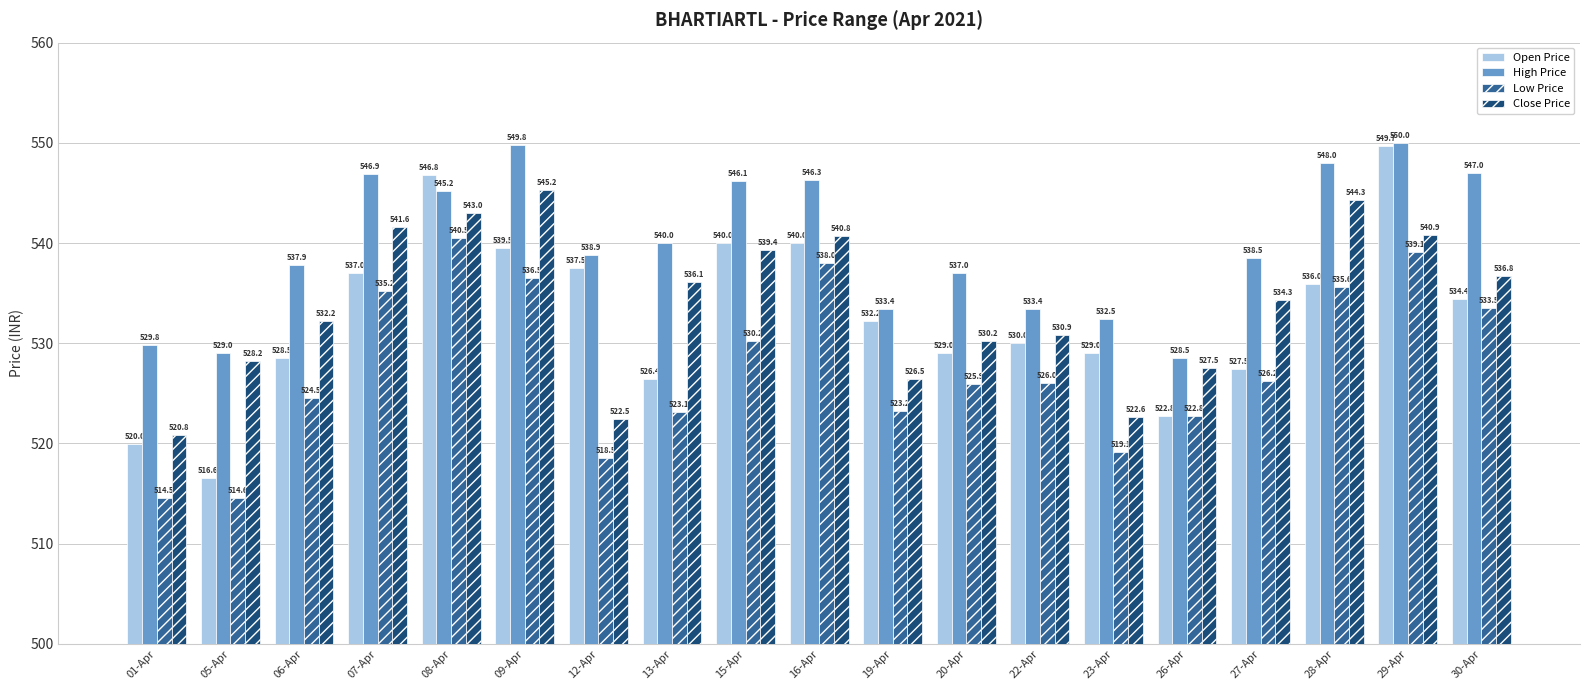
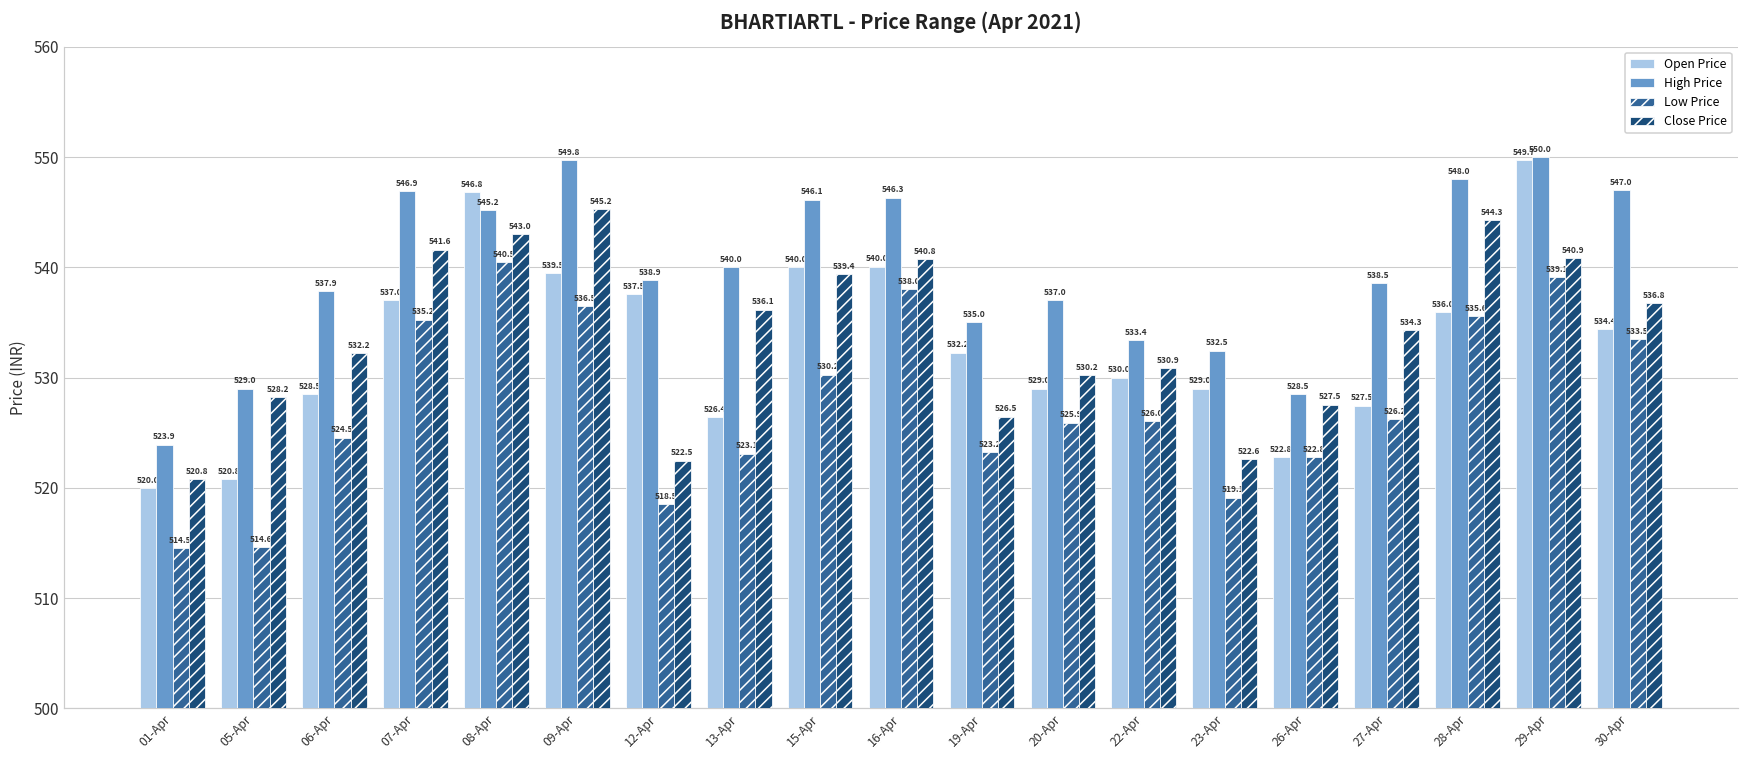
  {
    "Open Price": {
      "01-Apr": 520.0,
-     "05-Apr": 516.6,
+     "05-Apr": 520.8,
      "06-Apr": 528.5,
      "07-Apr": 537.0,
      "08-Apr": 546.8,
      "09-Apr": 539.5,
      "12-Apr": 537.5,
      "13-Apr": 526.4,
      "15-Apr": 540.0,
      "16-Apr": 540.0,
      "19-Apr": 532.2,
      "20-Apr": 529.0,
      "22-Apr": 530.0,
      "23-Apr": 529.0,
      "26-Apr": 522.8,
      "27-Apr": 527.5,
      "28-Apr": 536.0,
      "30-Apr": 534.4
    },
    "High Price": {
-     "01-Apr": 529.8,
+     "01-Apr": 523.9,
      "05-Apr": 529.0,
      "06-Apr": 537.9,
      "07-Apr": 546.9,
      "08-Apr": 545.2,
      "09-Apr": 549.8,
      "12-Apr": 538.9,
      "13-Apr": 540.0,
      "15-Apr": 546.1,
      "16-Apr": 546.3,
-     "19-Apr": 533.4,
+     "19-Apr": 535.0,
      "20-Apr": 537.0,
      "22-Apr": 533.4,
      "23-Apr": 532.5,
      "26-Apr": 528.5,
      "27-Apr": 538.5,
      "28-Apr": 548.0,
      "30-Apr": 547.0
    }
  }
